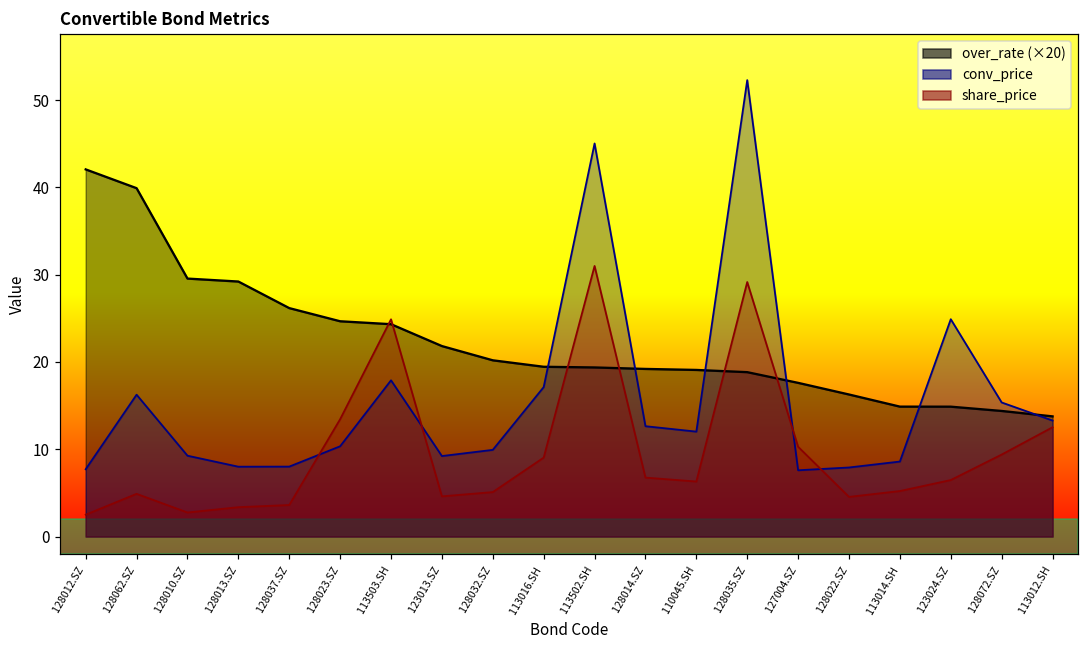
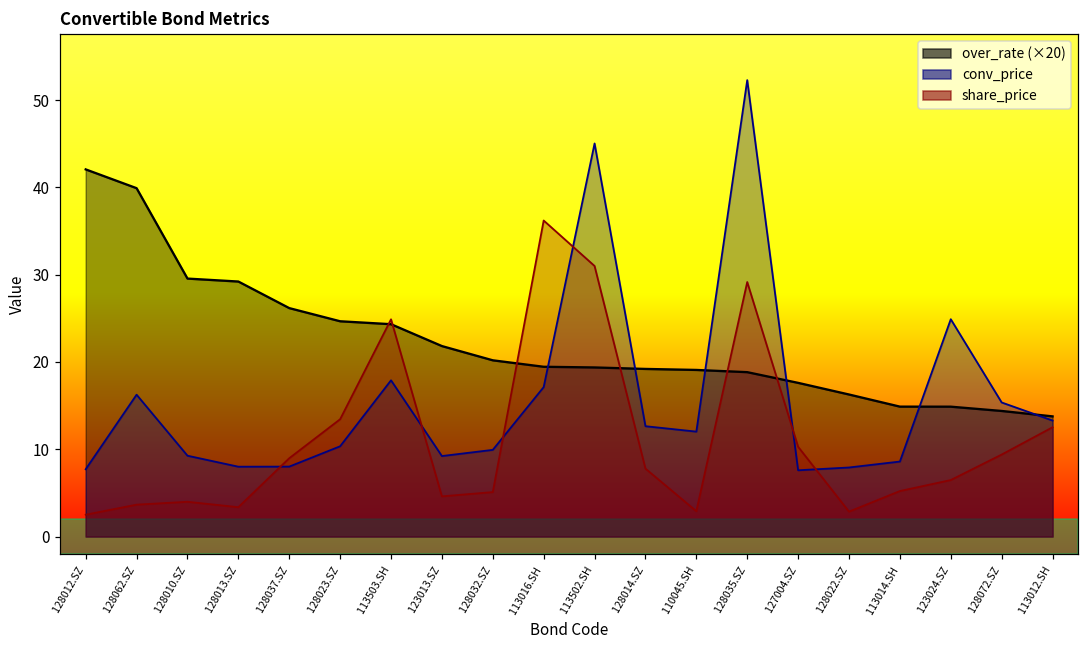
  {
    "share_price": {
      "128012.SZ": 3,
-     "128062.SZ": 5,
-     "128010.SZ": 3,
+     "128062.SZ": 4,
+     "128010.SZ": 4,
      "128013.SZ": 3,
-     "128037.SZ": 4,
+     "128037.SZ": 9,
      "128023.SZ": 13,
      "113503.SH": 25,
      "123013.SZ": 5,
      "128032.SZ": 5,
-     "113016.SH": 9,
+     "113016.SH": 36,
      "113502.SH": 31,
-     "128014.SZ": 7,
-     "110045.SH": 6,
+     "128014.SZ": 8,
+     "110045.SH": 3,
      "128035.SZ": 29,
      "127004.SZ": 10,
-     "128022.SZ": 5,
+     "128022.SZ": 3,
      "113014.SH": 5,
      "123024.SZ": 6,
      "128072.SZ": 9,
      "113012.SH": 13
    }
  }
